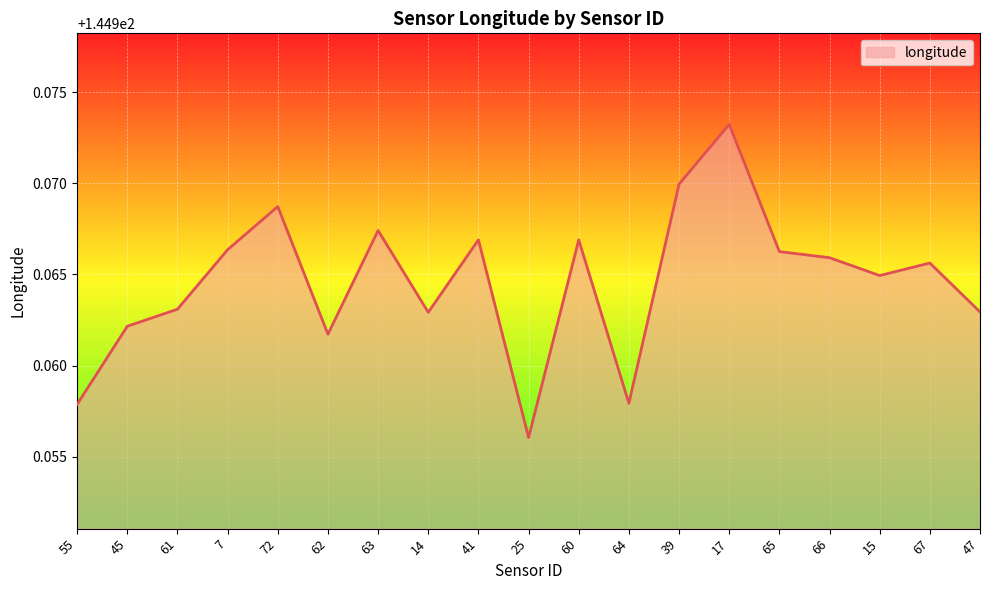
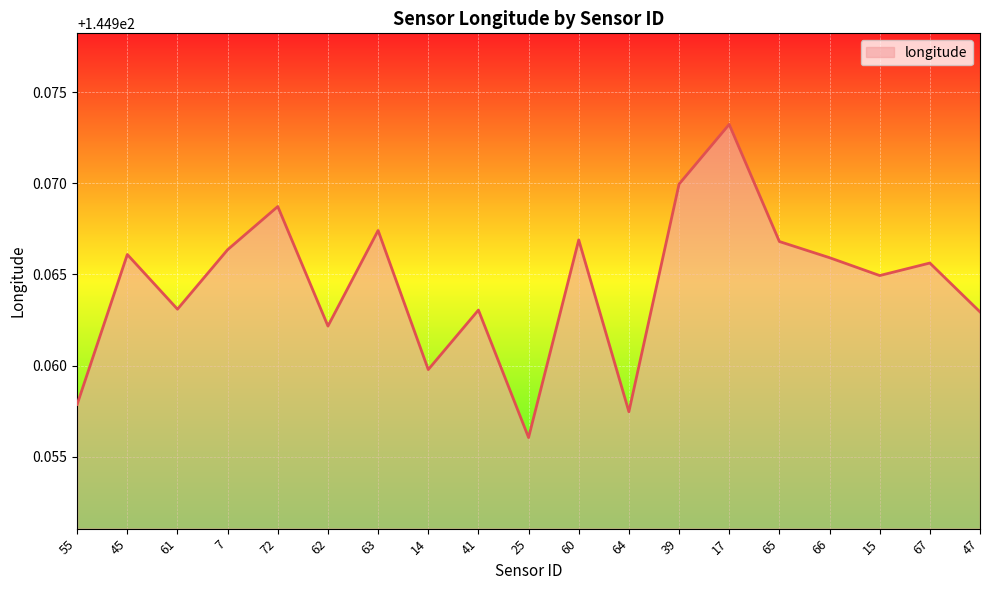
  {
    "55": 144.9579,
-   "45": 144.9622,
+   "45": 144.9661,
    "61": 144.9631,
    "7": 144.9664,
    "72": 144.9687,
-   "62": 144.9617,
+   "62": 144.9622,
    "63": 144.9674,
-   "14": 144.9629,
-   "41": 144.9669,
+   "14": 144.9598,
+   "41": 144.9630,
    "25": 144.9560,
    "60": 144.9669,
-   "64": 144.9579,
+   "64": 144.9575,
    "39": 144.9700,
    "17": 144.9732,
-   "65": 144.9663,
+   "65": 144.9668,
    "66": 144.9659,
    "15": 144.9649,
    "67": 144.9656,
    "47": 144.9629
  }
